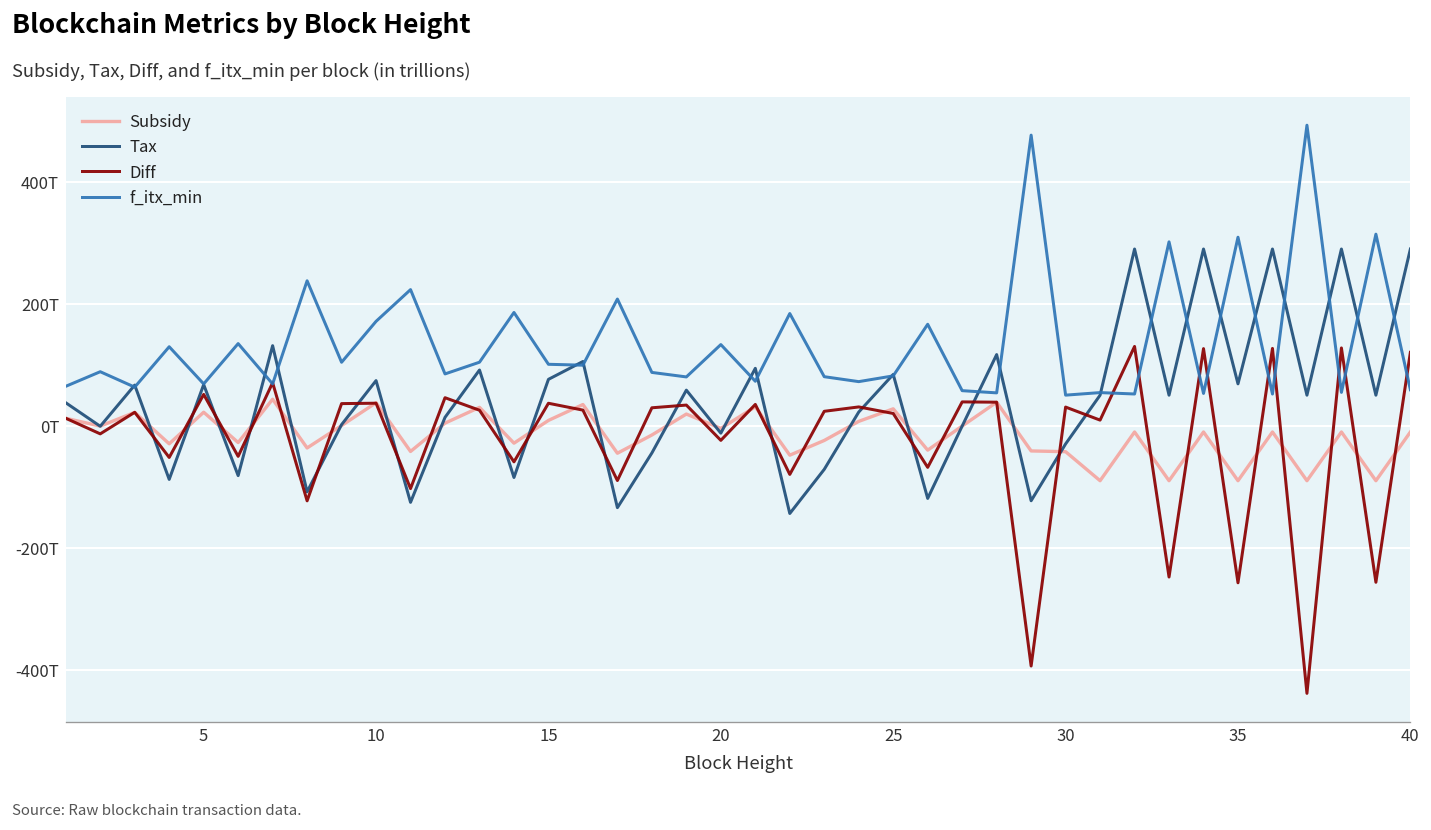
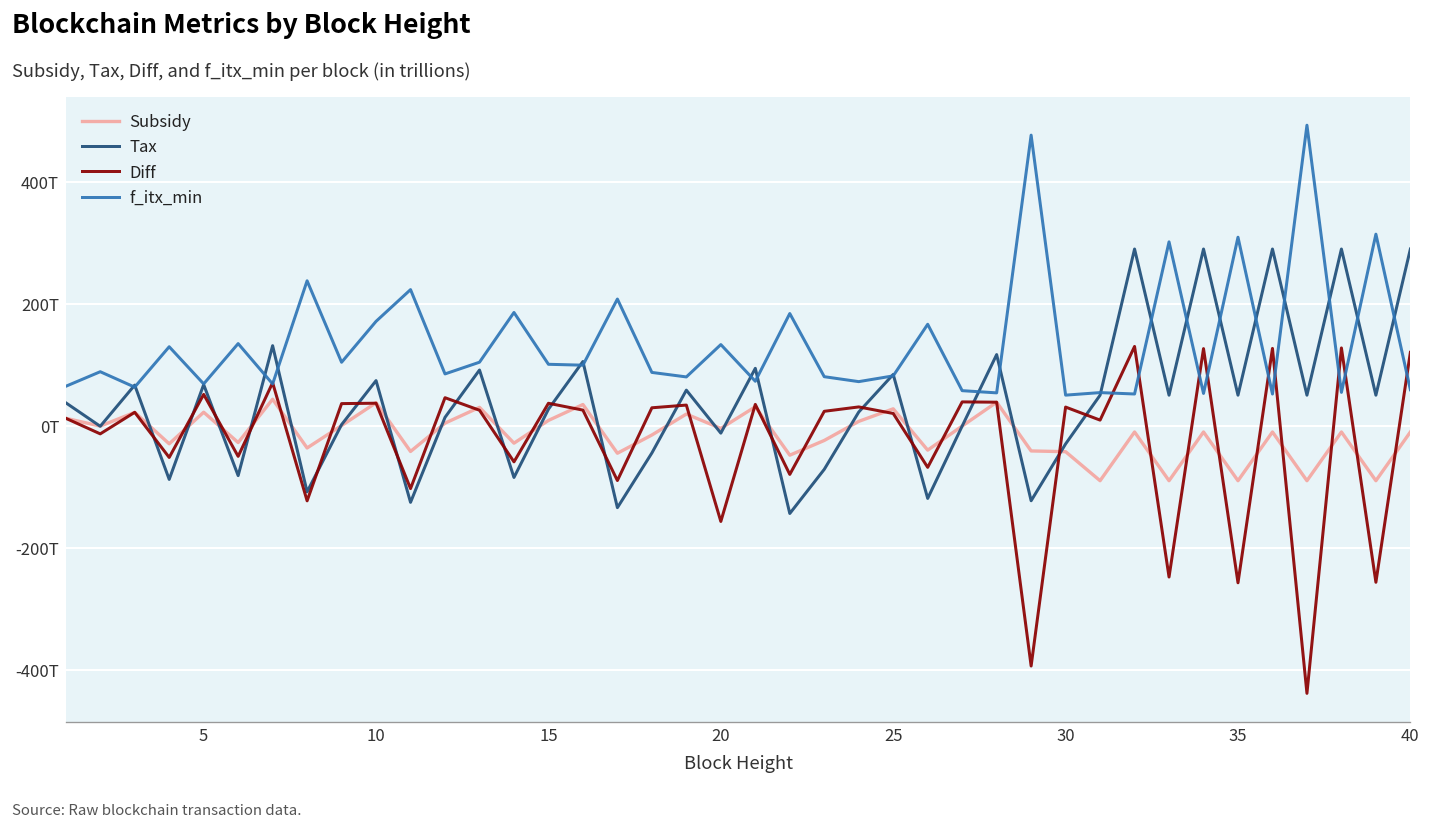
  {
    "Subsidy": {
      "5": "20T",
      "15": "10T",
      "20": "0T",
      "25": "30T",
      "30": "-40T",
      "35": "-90T",
      "40": "-10T"
    },
    "Tax": {
      "10": "70T",
-     "15": "80T",
+     "15": "30T",
      "20": "-10T",
      "30": "-30T",
-     "35": "70T",
+     "35": "50T",
      "40": "290T"
    },
    "Diff": {
      "5": "50T",
      "15": "40T",
-     "20": "-20T",
+     "20": "-160T",
      "25": "20T",
      "30": "30T",
      "35": "-260T",
      "40": "120T"
    },
    "f_itx_min": {
      "10": "170T",
      "15": "100T",
      "20": "130T",
      "30": "50T",
      "35": "310T",
      "40": "60T"
    }
  }
